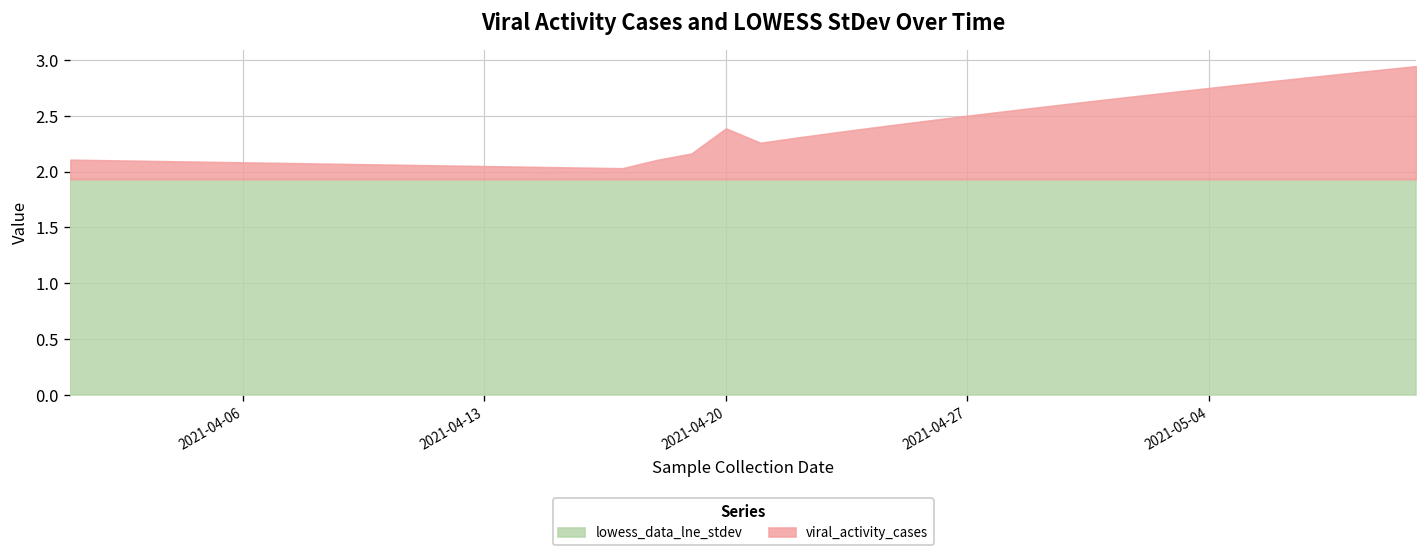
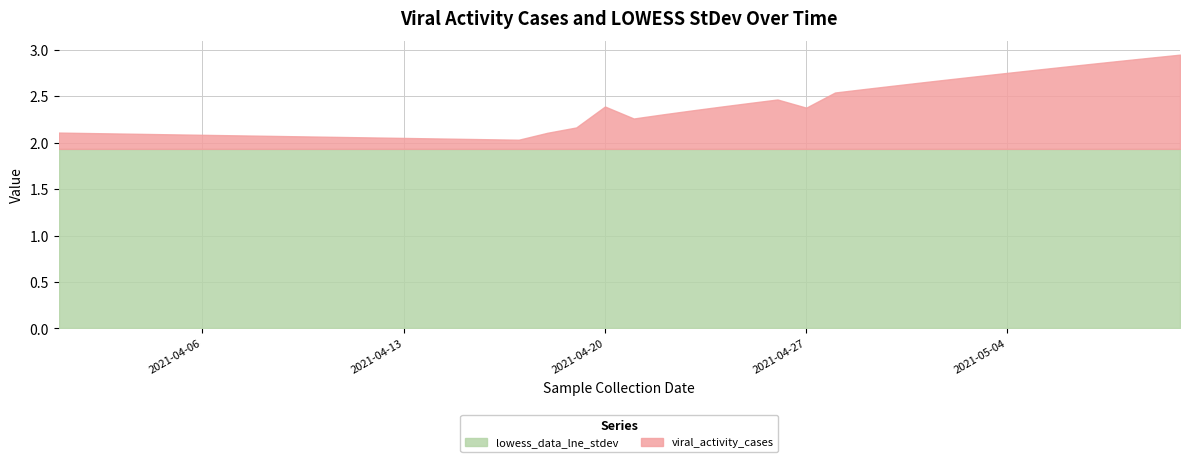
  {
    "lowess_data_lne_stdev": {
      "2021-04-20": 1.9,
      "2021-04-27": 1.9,
      "2021-05-04": 1.9
    },
    "viral_activity_cases": {
      "2021-04-20": 0.5,
-     "2021-04-27": 0.6,
+     "2021-04-27": 0.4,
      "2021-05-04": 0.8
    }
  }
